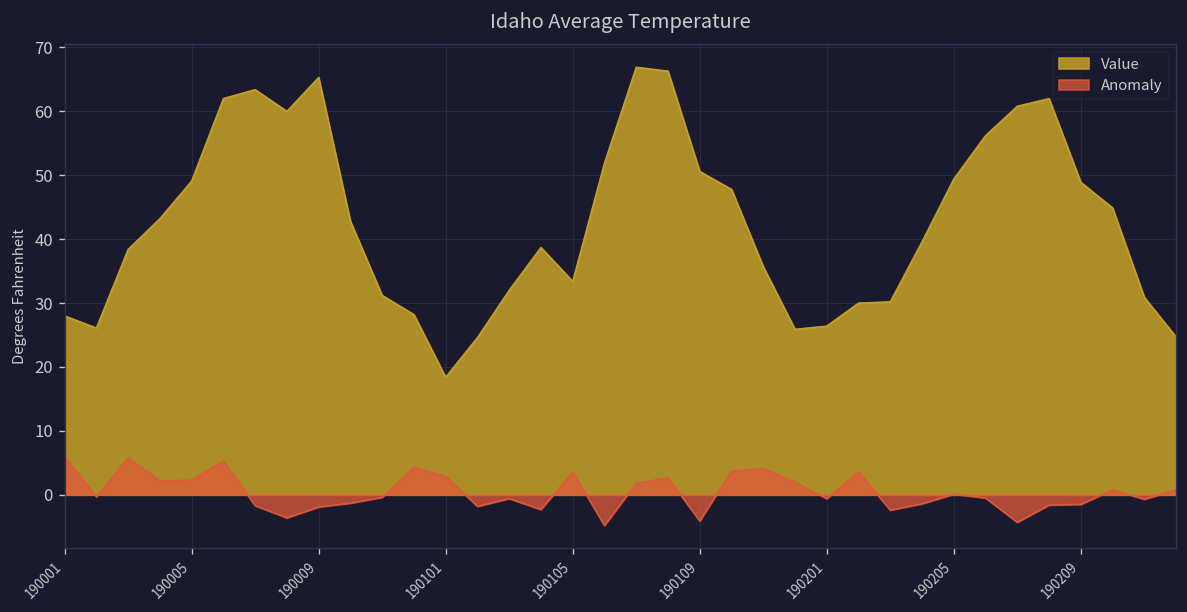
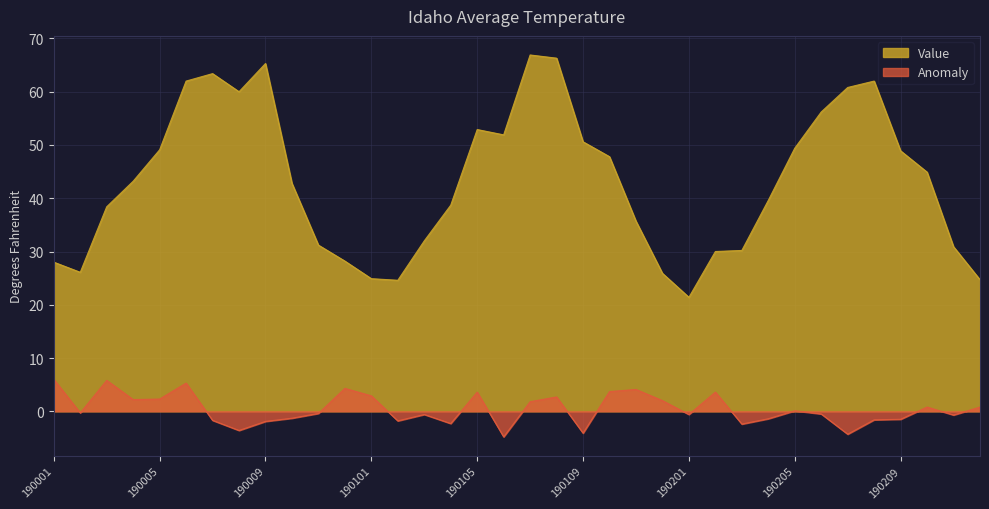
  {
    "Value": {
      "190001": 28,
      "190005": 49,
      "190009": 65,
-     "190101": 18,
-     "190105": 33,
+     "190101": 25,
+     "190105": 53,
      "190109": 51,
-     "190201": 26,
+     "190201": 21,
      "190205": 49,
      "190209": 49
    }
  }
